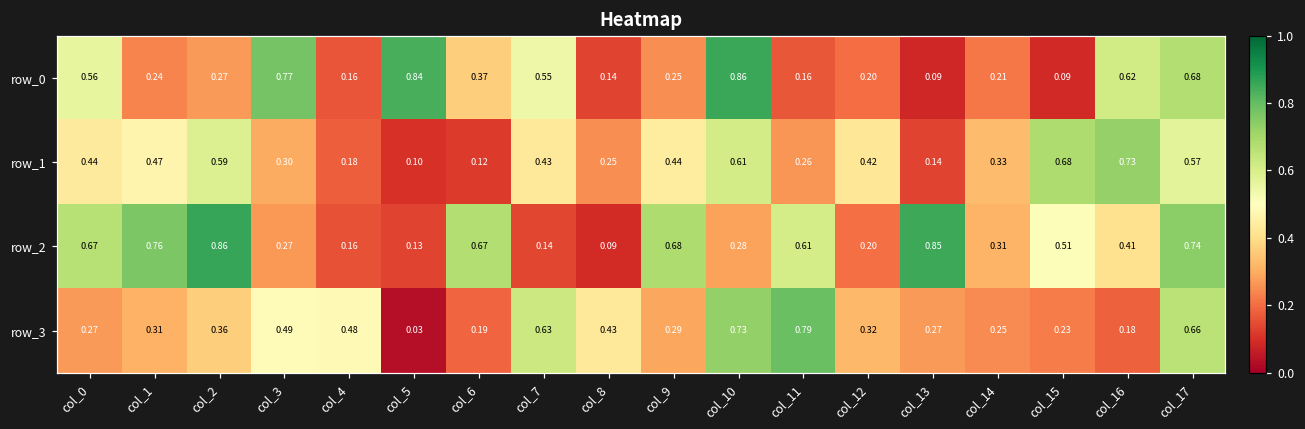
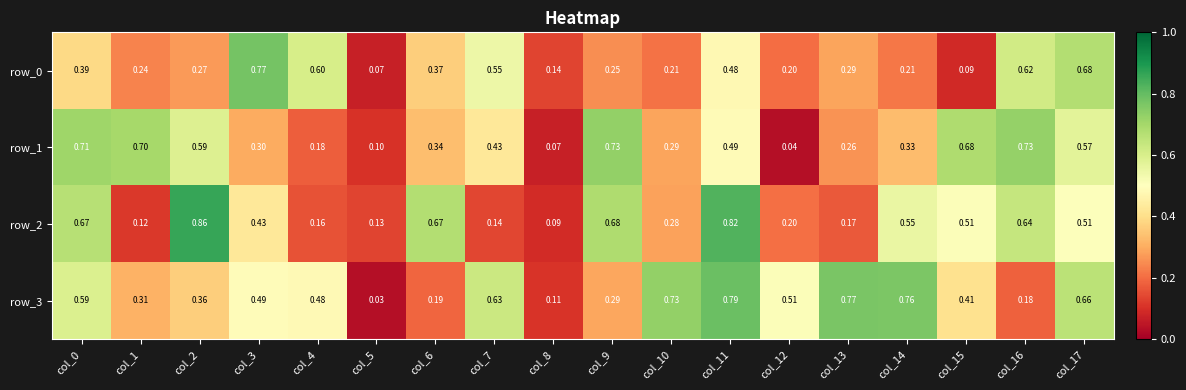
  {
    "row_0": {
-     "col_0": 0.56,
+     "col_0": 0.39,
      "col_1": 0.24,
      "col_2": 0.27,
      "col_3": 0.77,
-     "col_4": 0.16,
-     "col_5": 0.84,
+     "col_4": 0.60,
+     "col_5": 0.07,
      "col_6": 0.37,
      "col_7": 0.55,
      "col_8": 0.14,
      "col_9": 0.25,
-     "col_10": 0.86,
-     "col_11": 0.16,
+     "col_10": 0.21,
+     "col_11": 0.48,
      "col_12": 0.20,
-     "col_13": 0.09,
+     "col_13": 0.29,
      "col_14": 0.21,
      "col_15": 0.09,
      "col_16": 0.62,
      "col_17": 0.68
    },
    "row_1": {
-     "col_0": 0.44,
-     "col_1": 0.47,
+     "col_0": 0.71,
+     "col_1": 0.70,
      "col_2": 0.59,
      "col_3": 0.30,
      "col_4": 0.18,
      "col_5": 0.10,
-     "col_6": 0.12,
+     "col_6": 0.34,
      "col_7": 0.43,
-     "col_8": 0.25,
-     "col_9": 0.44,
-     "col_10": 0.61,
-     "col_11": 0.26,
-     "col_12": 0.42,
-     "col_13": 0.14,
+     "col_8": 0.07,
+     "col_9": 0.73,
+     "col_10": 0.29,
+     "col_11": 0.49,
+     "col_12": 0.04,
+     "col_13": 0.26,
      "col_14": 0.33,
      "col_15": 0.68,
      "col_16": 0.73,
      "col_17": 0.57
    },
    "row_2": {
      "col_0": 0.67,
-     "col_1": 0.76,
+     "col_1": 0.12,
      "col_2": 0.86,
-     "col_3": 0.27,
+     "col_3": 0.43,
      "col_4": 0.16,
      "col_5": 0.13,
      "col_6": 0.67,
      "col_7": 0.14,
      "col_8": 0.09,
      "col_9": 0.68,
      "col_10": 0.28,
-     "col_11": 0.61,
+     "col_11": 0.82,
      "col_12": 0.20,
-     "col_13": 0.85,
-     "col_14": 0.31,
+     "col_13": 0.17,
+     "col_14": 0.55,
      "col_15": 0.51,
-     "col_16": 0.41,
-     "col_17": 0.74
+     "col_16": 0.64,
+     "col_17": 0.51
    },
    "row_3": {
-     "col_0": 0.27,
+     "col_0": 0.59,
      "col_1": 0.31,
      "col_2": 0.36,
      "col_3": 0.49,
      "col_4": 0.48,
      "col_5": 0.03,
      "col_6": 0.19,
      "col_7": 0.63,
-     "col_8": 0.43,
+     "col_8": 0.11,
      "col_9": 0.29,
      "col_10": 0.73,
      "col_11": 0.79,
-     "col_12": 0.32,
-     "col_13": 0.27,
-     "col_14": 0.25,
-     "col_15": 0.23,
+     "col_12": 0.51,
+     "col_13": 0.77,
+     "col_14": 0.76,
+     "col_15": 0.41,
      "col_16": 0.18,
      "col_17": 0.66
    }
  }
